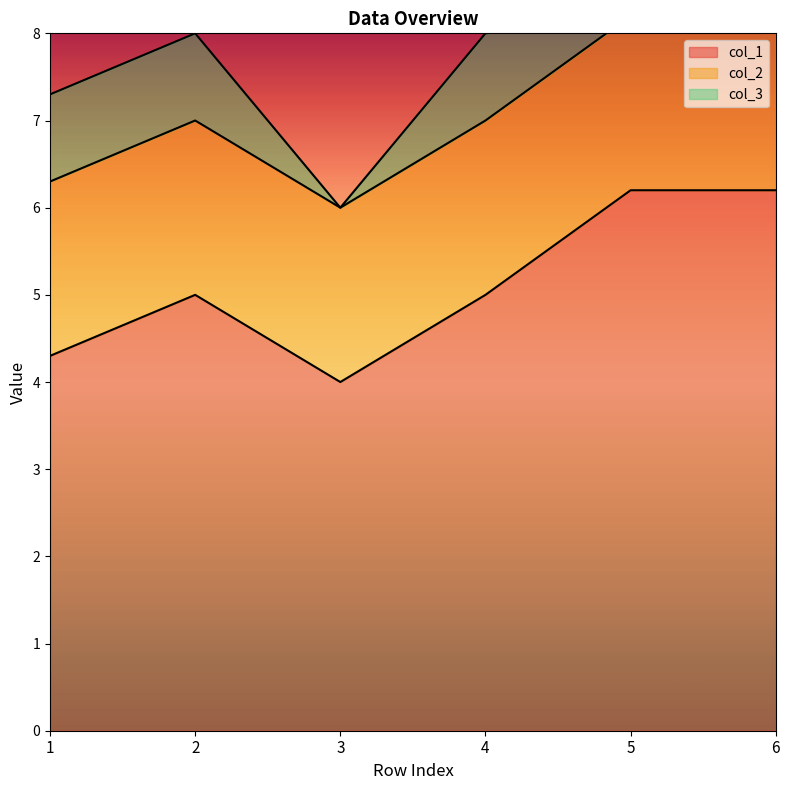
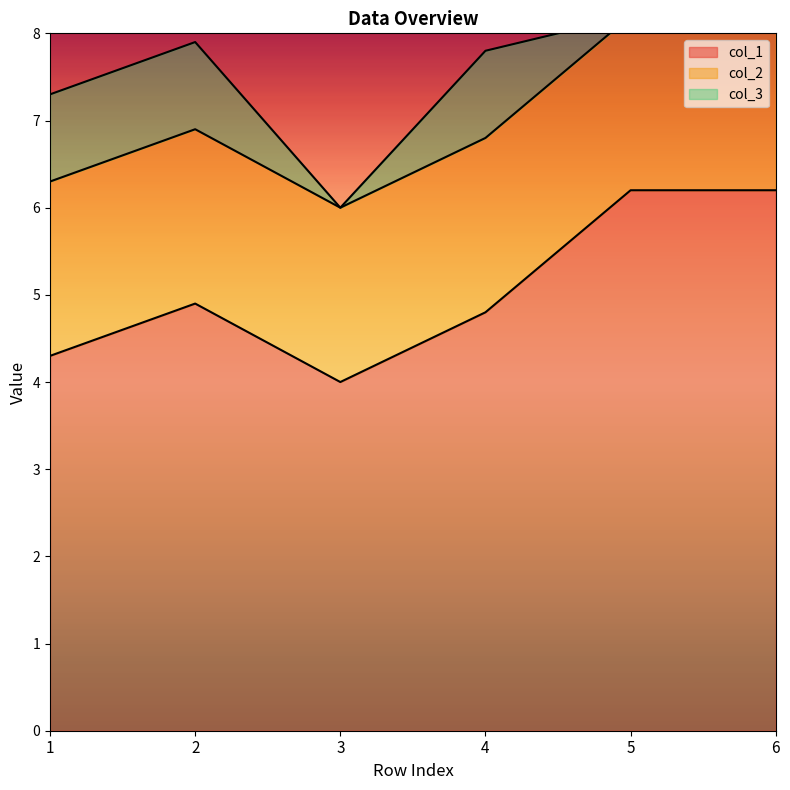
  {
    "col_1": {
      "1": 4.3,
-     "2": 5.0,
+     "2": 4.9,
      "3": 4.0,
-     "4": 5.0,
+     "4": 4.8,
      "5": 6.2,
      "6": 6.2
    },
    "col_2": {
      "1": 2.0,
      "2": 2.0,
      "4": 2.0
    },
    "col_3": {
      "1": 1.0,
      "2": 1.0,
      "4": 1.0
    }
  }
